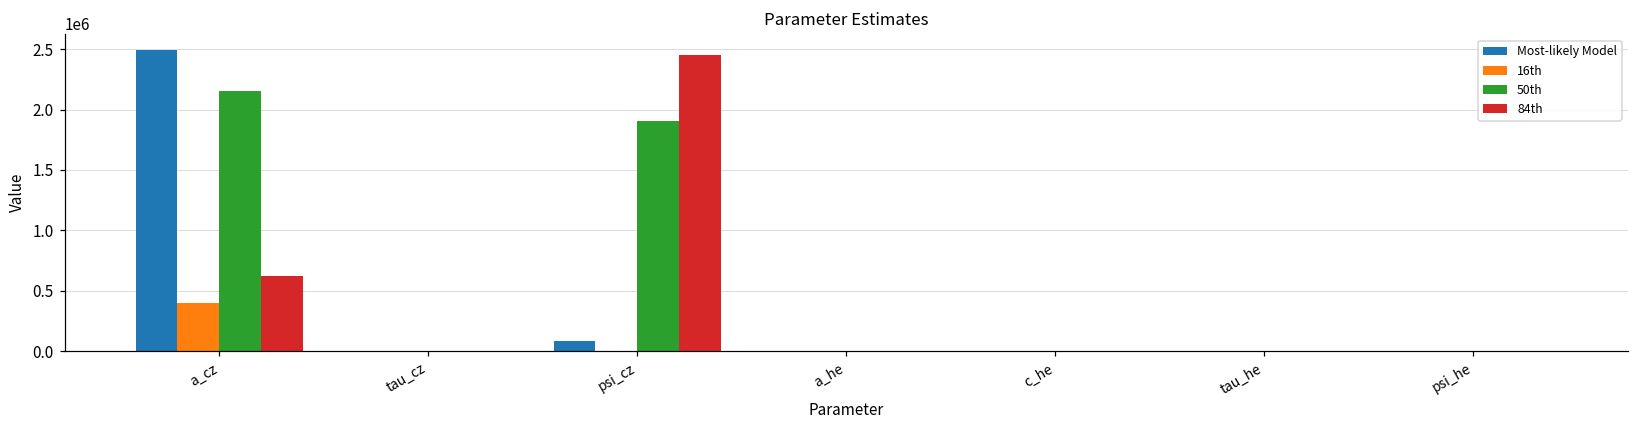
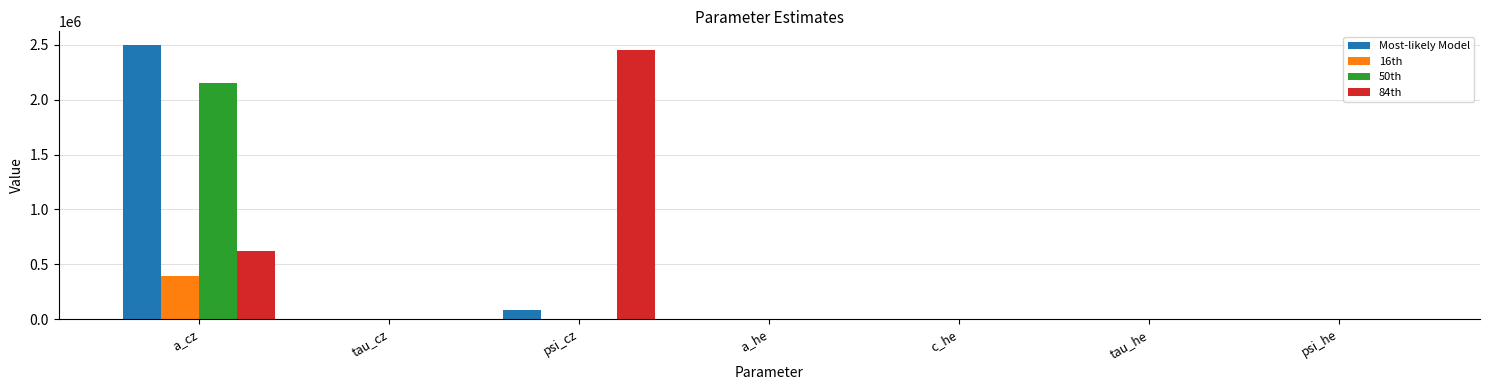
  {
    "Most-likely Model": {
      "a_cz": 2500000,
      "psi_cz": 90000
    },
    "16th": {
      "a_cz": 400000
    },
    "50th": {
      "a_cz": 2150000,
-     "psi_cz": 1910000
+     "psi_cz": 0
    },
    "84th": {
      "a_cz": 620000,
      "psi_cz": 2450000
    }
  }
